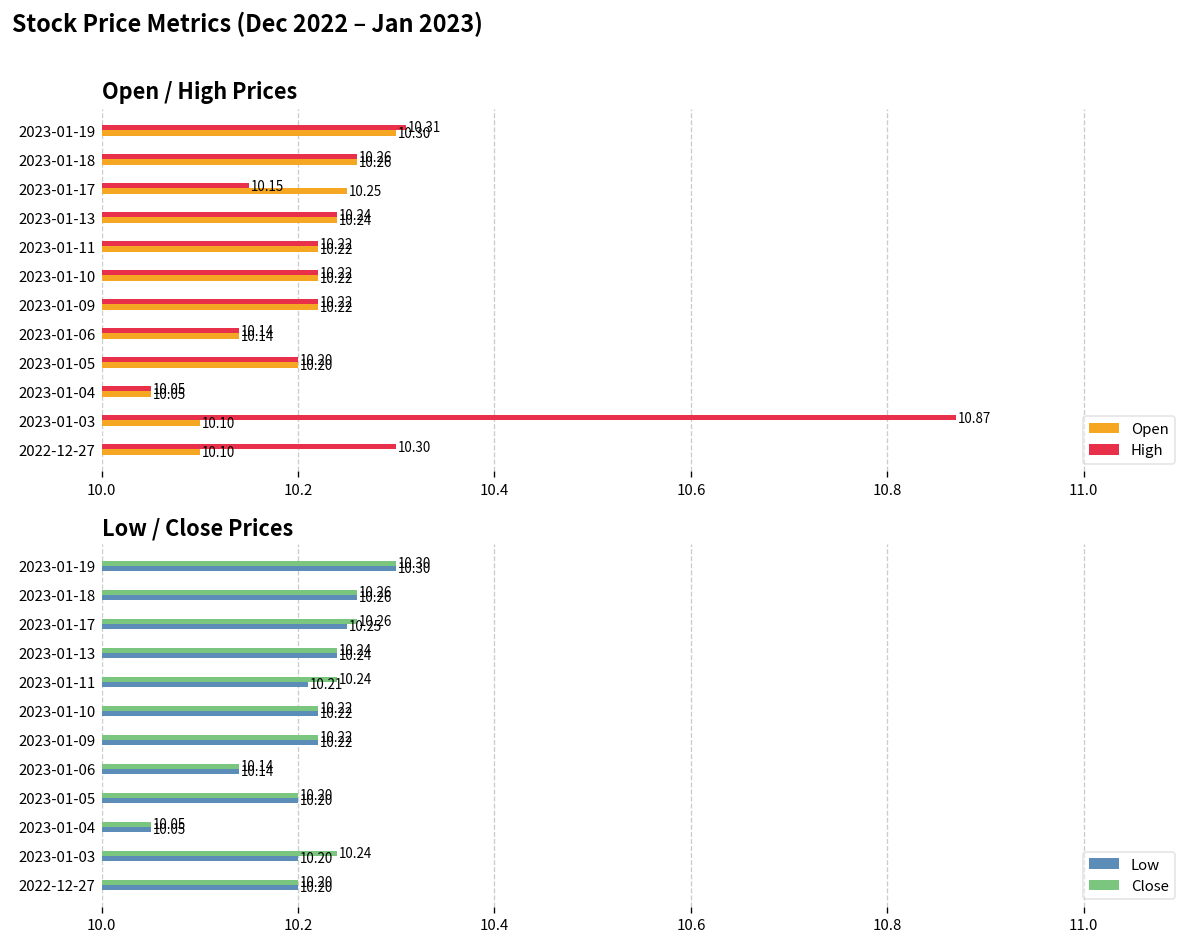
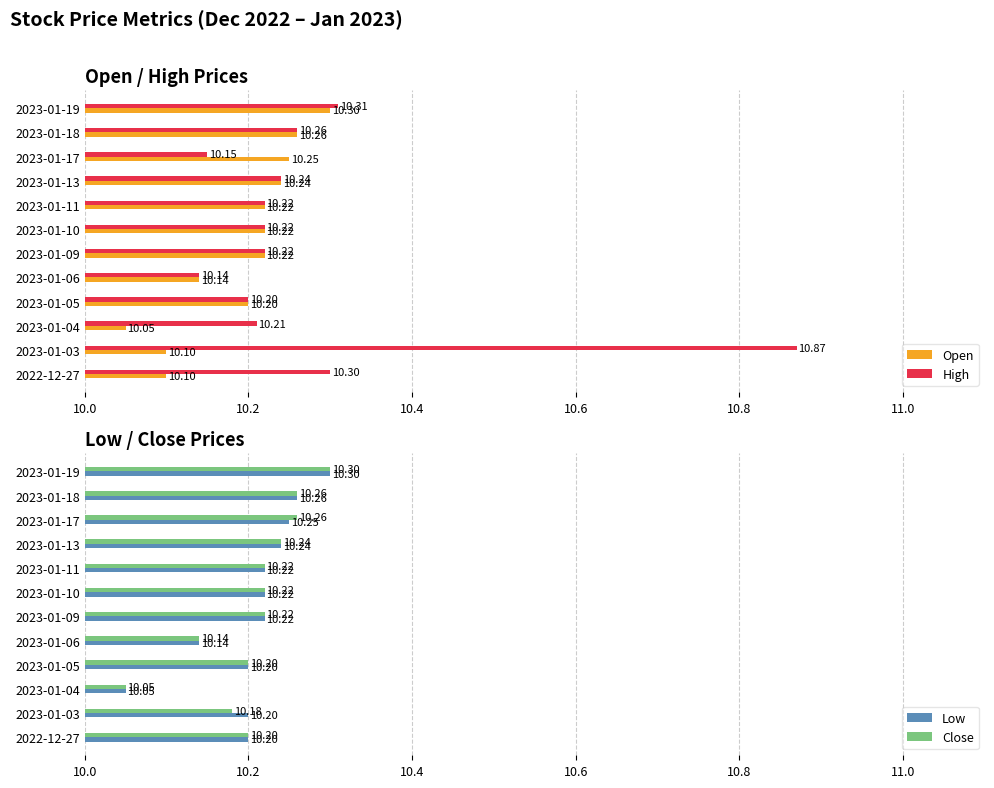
  {
    "Open / High Prices": {
      "Open": {
        "2023-01-17": 10.25,
        "2023-01-03": 10.10,
        "2022-12-27": 10.10
      },
      "High": {
        "2023-01-17": 10.15,
-       "2023-01-04": 10.05,
+       "2023-01-04": 10.21,
        "2023-01-03": 10.87,
        "2022-12-27": 10.30
      }
    },
    "Low / Close Prices": {
      "Low": {
-       "2023-01-11": 10.21,
+       "2023-01-11": 10.22,
        "2023-01-03": 10.20
      },
      "Close": {
-       "2023-01-11": 10.24,
-       "2023-01-03": 10.24
+       "2023-01-11": 10.22,
+       "2023-01-03": 10.18
      }
    }
  }
